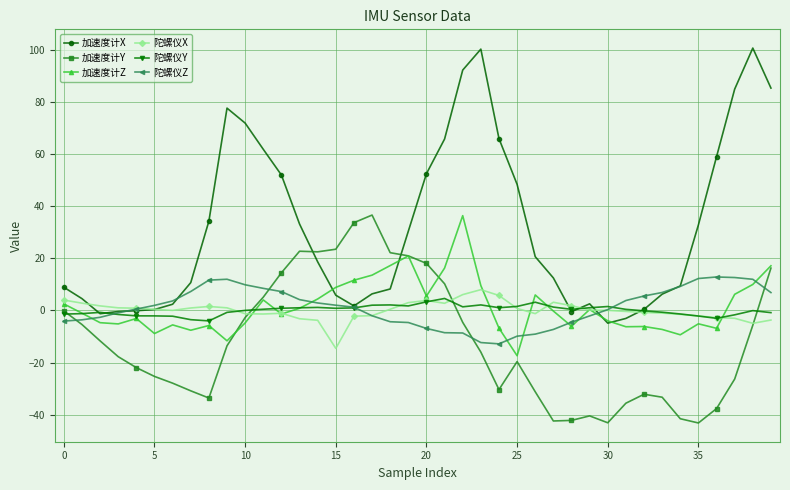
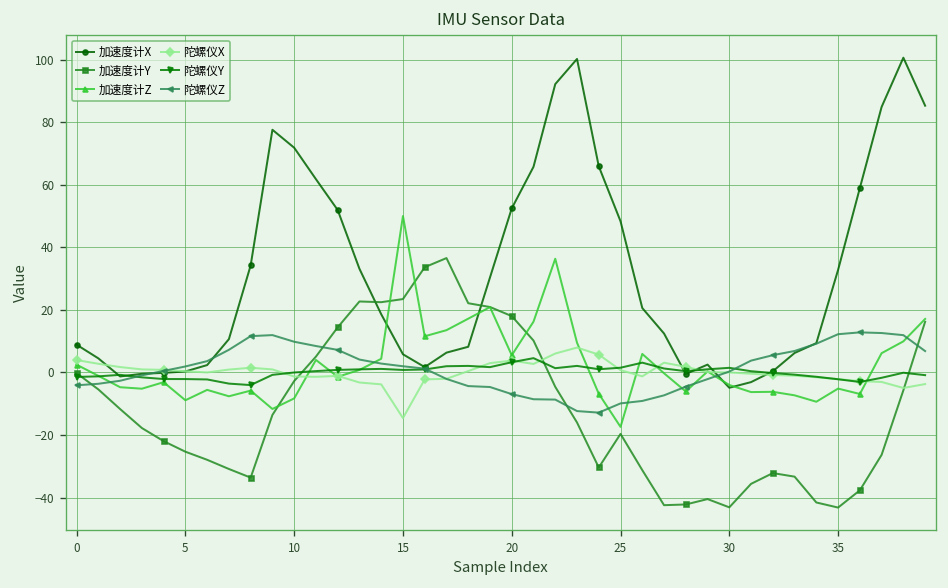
  {
    "加速度计Z": {
      "0": 2,
      "5": -9,
-     "10": -5,
-     "15": 9,
+     "10": -8,
+     "15": 50,
      "20": 6,
      "25": -17,
      "35": -5
    },
    "陀螺仪X": {
      "0": 4,
      "10": -1,
      "15": -15
    }
  }
